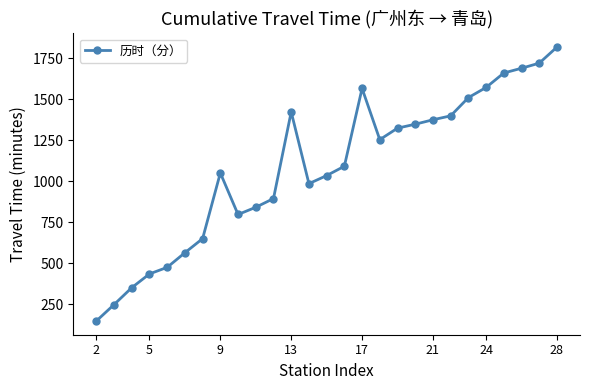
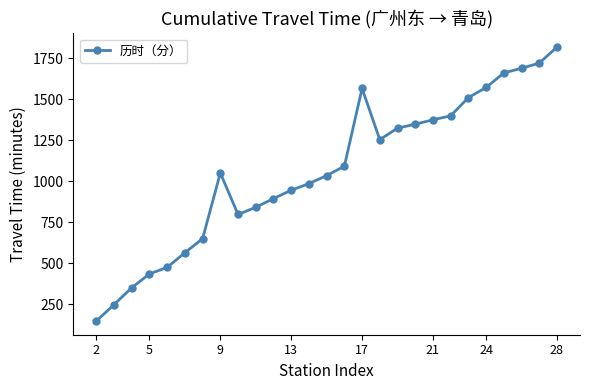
  {
    "2": 150,
    "5": 440,
    "9": 1050,
-   "13": 1420,
+   "13": 950,
    "17": 1570,
    "21": 1370,
    "24": 1570,
    "28": 1820
  }
